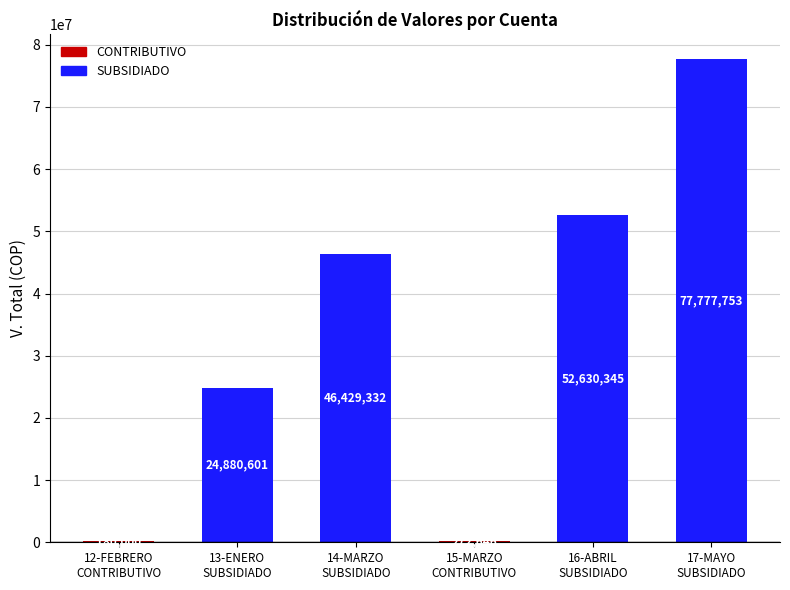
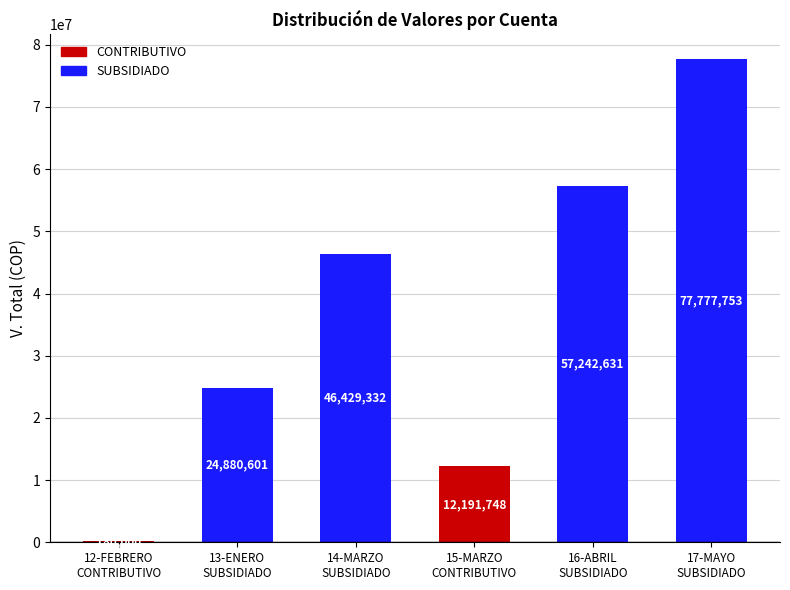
  {
    "13-ENERO SUBSIDIADO": "24,880,601",
    "14-MARZO SUBSIDIADO": "46,429,332",
-   "15-MARZO CONTRIBUTIVO": "0",
-   "16-ABRIL SUBSIDIADO": "52,630,345",
+   "15-MARZO CONTRIBUTIVO": "12000000",
+   "16-ABRIL SUBSIDIADO": "57,242,631",
    "17-MAYO SUBSIDIADO": "77,777,753"
  }
